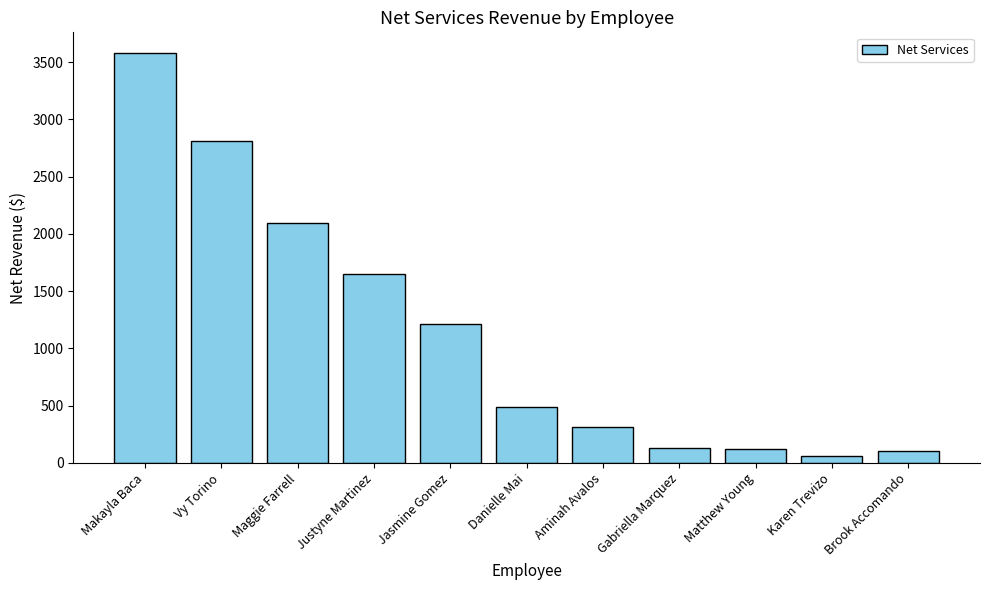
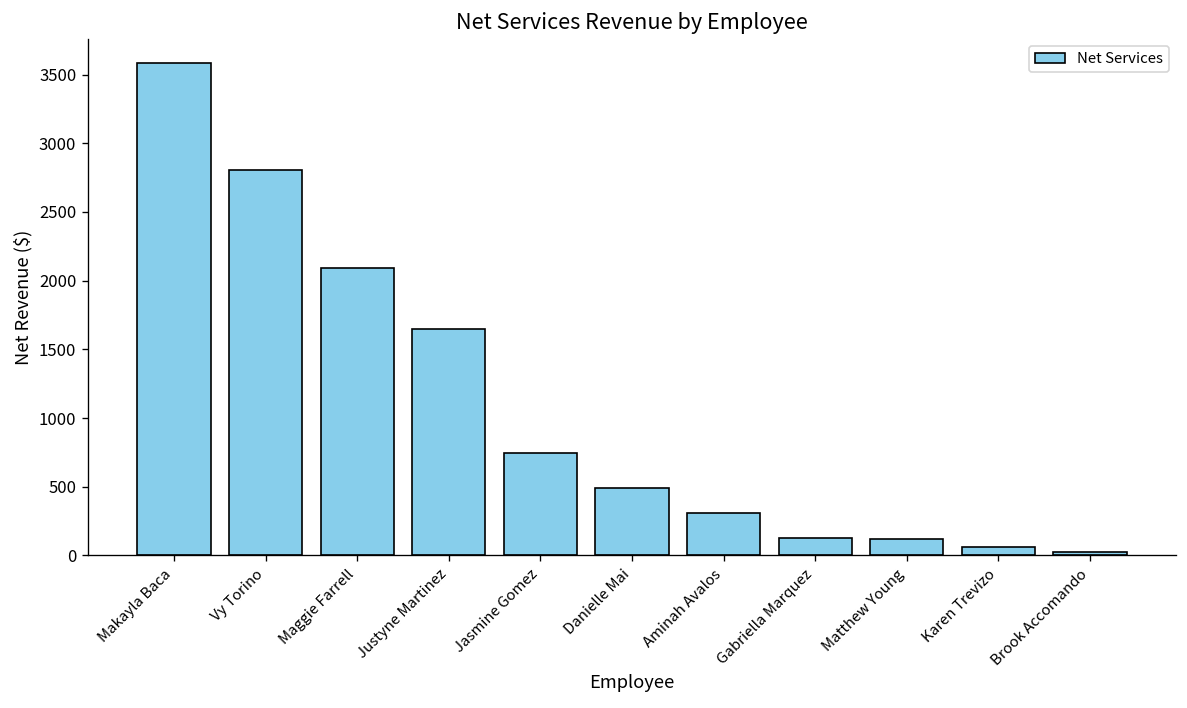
  {
    "Makayla Baca": 3580,
    "Vy Torino": 2810,
    "Maggie Farrell": 2090,
    "Justyne Martinez": 1650,
-   "Jasmine Gomez": 1220,
+   "Jasmine Gomez": 750,
    "Danielle Mai": 490,
    "Aminah Avalos": 310,
    "Gabriella Marquez": 130,
    "Matthew Young": 120,
    "Karen Trevizo": 60,
-   "Brook Accomando": 100
+   "Brook Accomando": 30
  }
